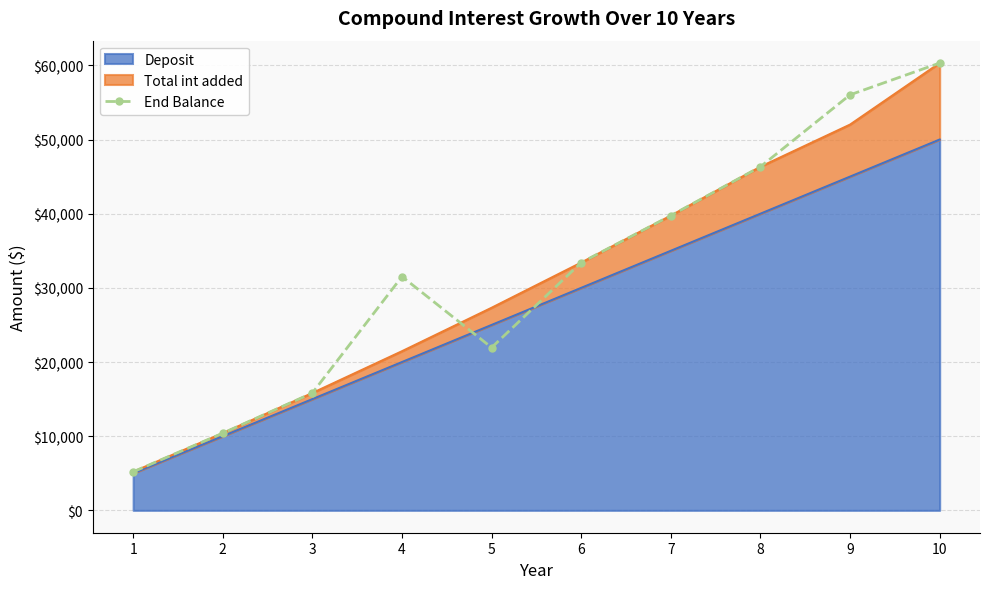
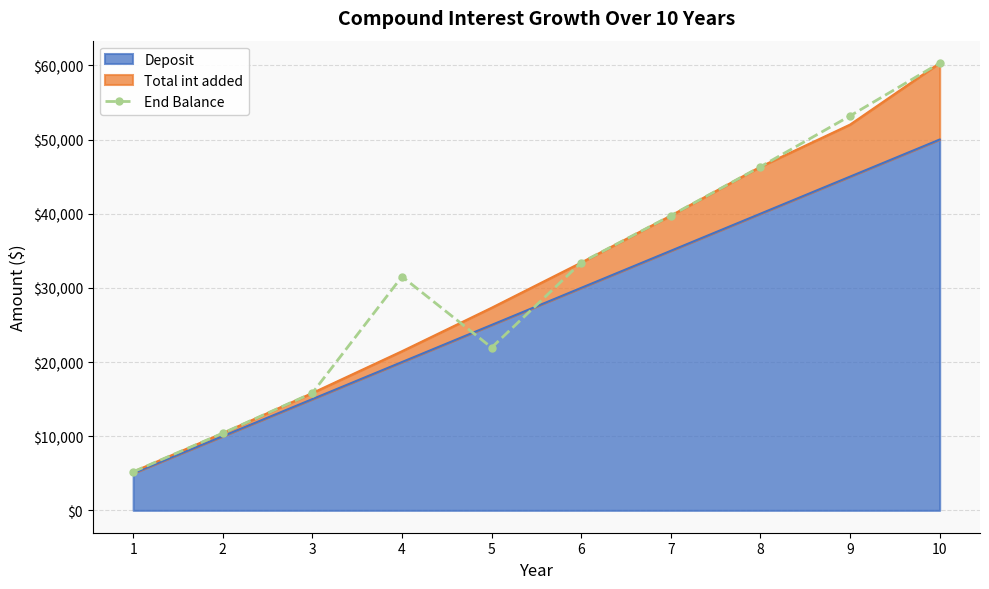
  {
    "Deposit": {
      "2": "$10,000",
      "3": "$15,000",
      "4": "$20,000",
      "5": "$25,000",
      "6": "$30,000",
      "7": "$35,000",
      "8": "$40,000",
      "9": "$45,000",
      "10": "$50,000"
    },
    "Total int added": {
      "4": "$21,000",
      "5": "$27,000",
      "9": "$52,000"
    },
    "End Balance": {
      "4": "$32,000",
      "5": "$22,000",
-     "9": "$56,000"
+     "9": "$53,000"
    }
  }
